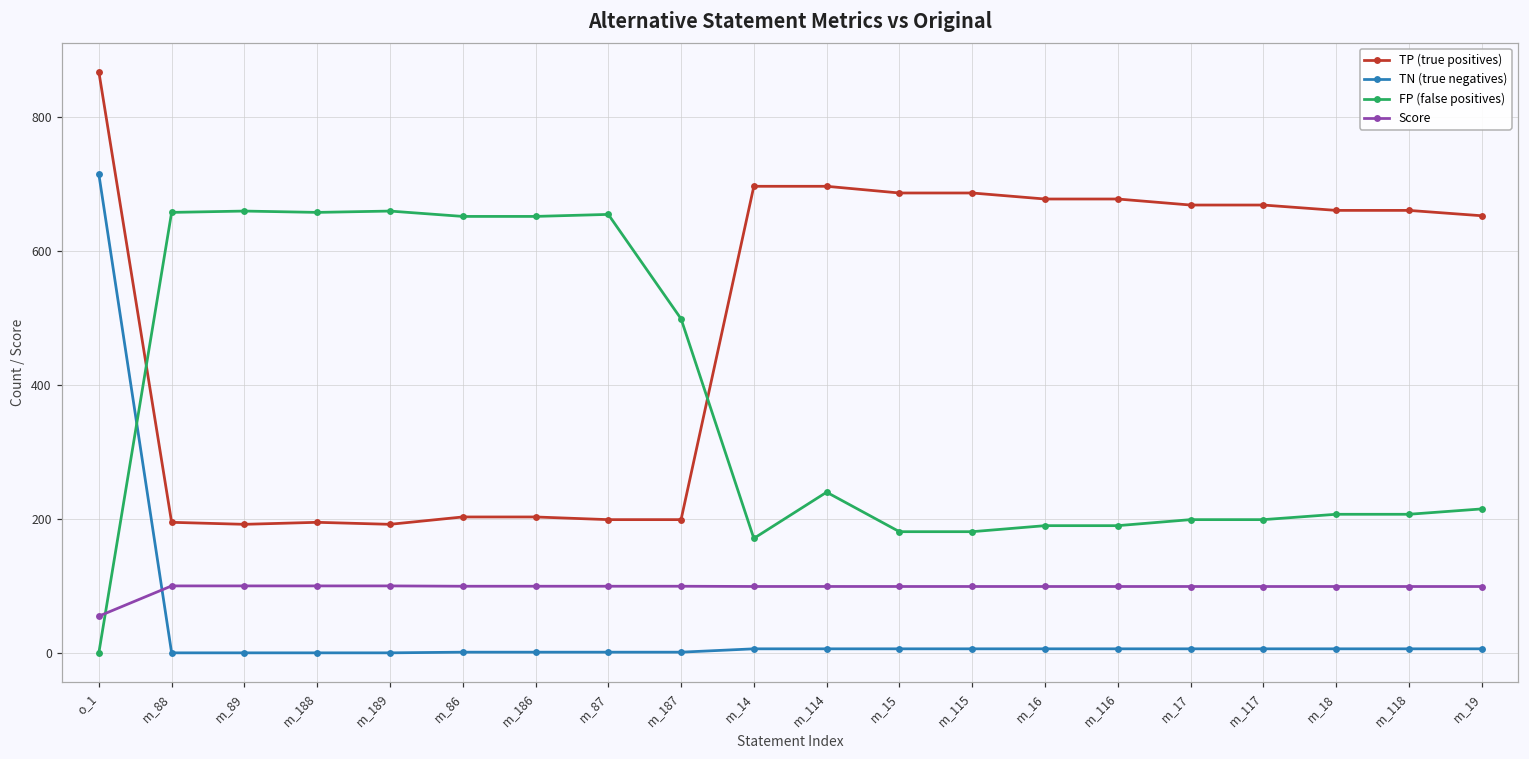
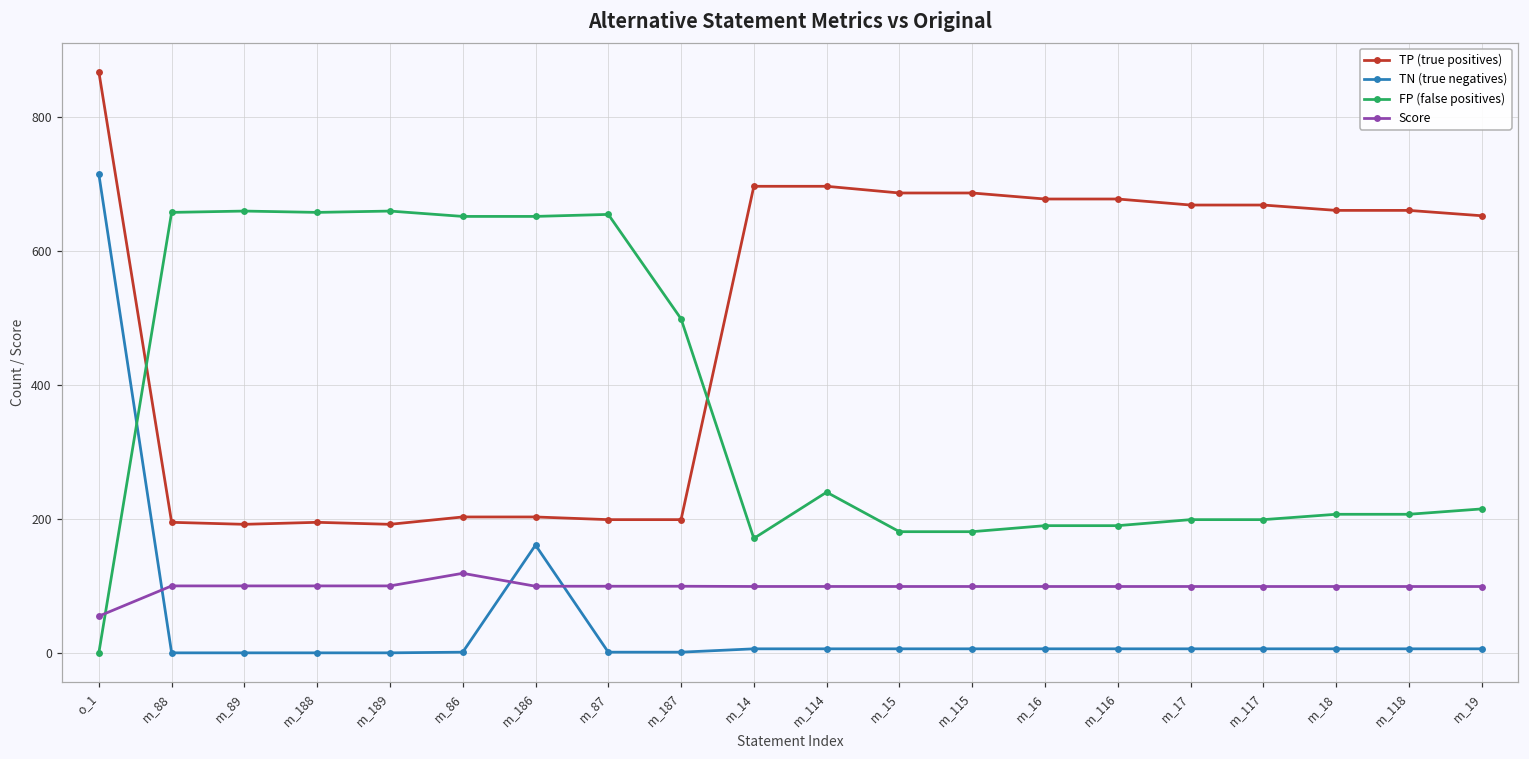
  {
    "TP (true positives)": {
      "o_1": 870,
      "m_88": 200,
      "m_89": 190,
      "m_188": 200,
      "m_189": 190,
      "m_86": 200,
      "m_186": 200,
      "m_87": 200,
      "m_187": 200,
      "m_14": 700,
      "m_114": 700,
      "m_15": 690,
      "m_115": 690,
      "m_16": 680,
      "m_116": 680,
      "m_17": 670,
      "m_117": 670,
      "m_18": 660,
      "m_118": 660,
      "m_19": 650
    },
    "TN (true negatives)": {
      "o_1": 720,
      "m_88": 0,
      "m_89": 0,
      "m_188": 0,
      "m_189": 0,
      "m_86": 0,
-     "m_186": 0,
+     "m_186": 160,
      "m_87": 0,
      "m_187": 0,
      "m_14": 10,
      "m_114": 10,
      "m_15": 10,
      "m_115": 10,
      "m_16": 10,
      "m_116": 10,
      "m_17": 10,
      "m_117": 10,
      "m_18": 10,
      "m_118": 10,
      "m_19": 10
    },
    "FP (false positives)": {
      "o_1": 0,
      "m_88": 660,
      "m_89": 660,
      "m_188": 660,
      "m_189": 660,
      "m_86": 650,
      "m_186": 650,
      "m_87": 660,
      "m_187": 500,
      "m_14": 170,
      "m_114": 240,
      "m_15": 180,
      "m_115": 180,
      "m_16": 190,
      "m_116": 190,
      "m_17": 200,
      "m_117": 200,
      "m_18": 210,
      "m_118": 210,
      "m_19": 220
    },
    "Score": {
      "o_1": 50,
      "m_88": 100,
      "m_89": 100,
      "m_188": 100,
      "m_189": 100,
-     "m_86": 100,
+     "m_86": 120,
      "m_186": 100,
      "m_87": 100,
      "m_187": 100,
      "m_14": 100,
      "m_114": 100,
      "m_15": 100,
      "m_115": 100,
      "m_16": 100,
      "m_116": 100,
      "m_17": 100,
      "m_117": 100,
      "m_18": 100,
      "m_118": 100,
      "m_19": 100
    }
  }
